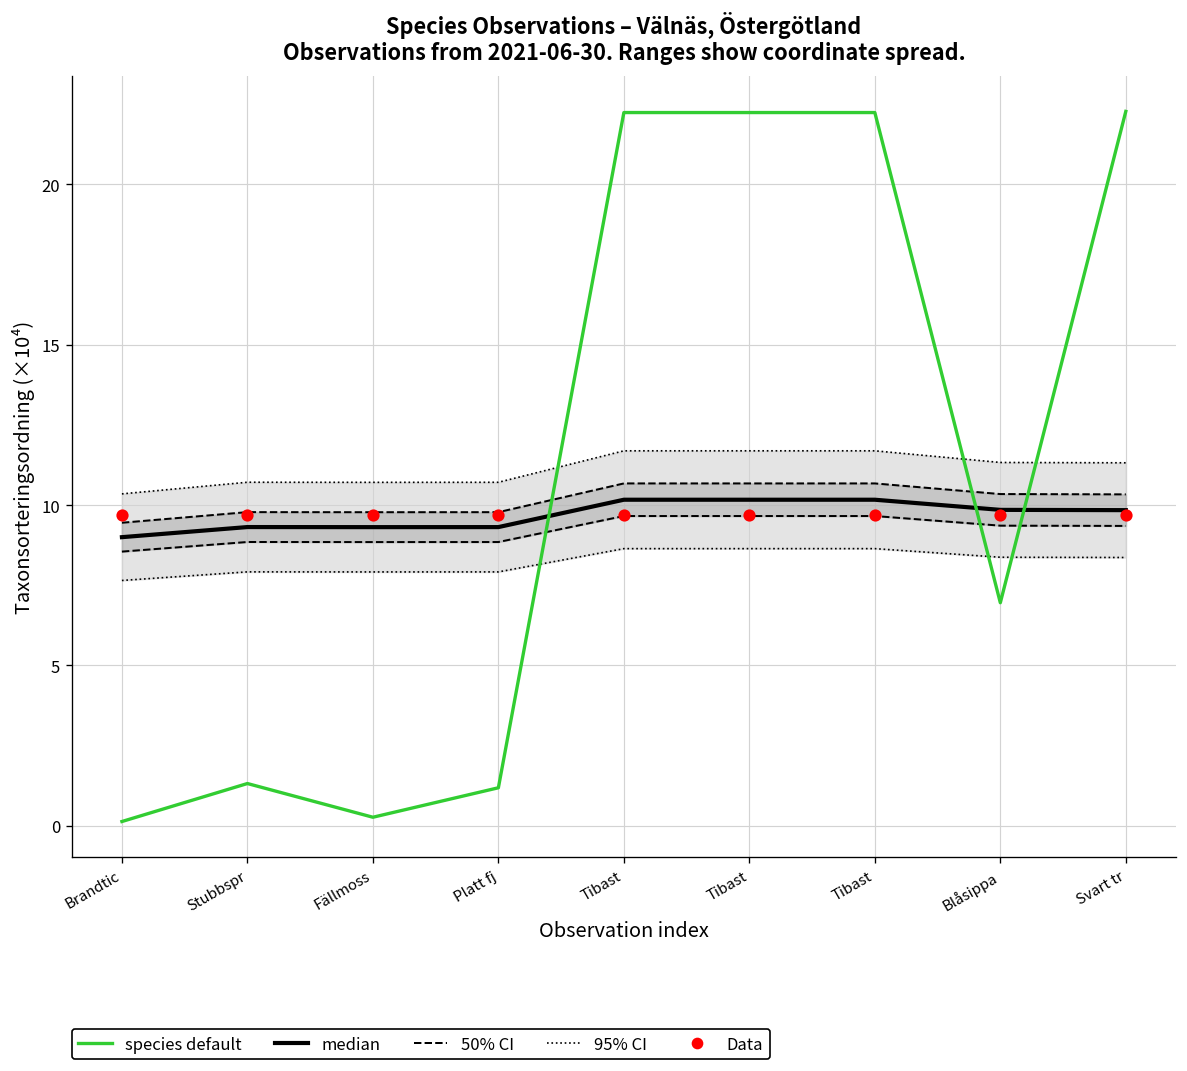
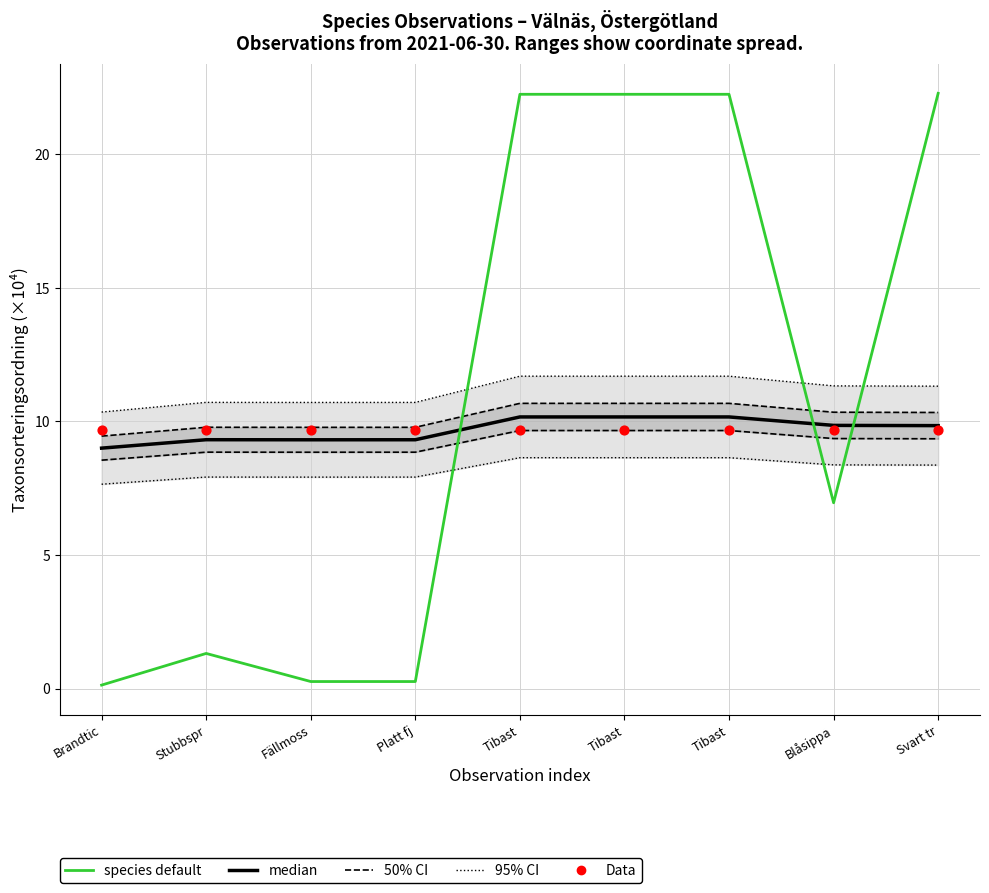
  {
    "species default": {
      "Brandtic": 0.1,
      "Stubbspr": 1.3,
      "Fällmoss": 0.3,
-     "Platt fj": 1.2,
+     "Platt fj": 0.3,
      "Blåsippa": 7.0,
      "Svart tr": 22.3
    }
  }
